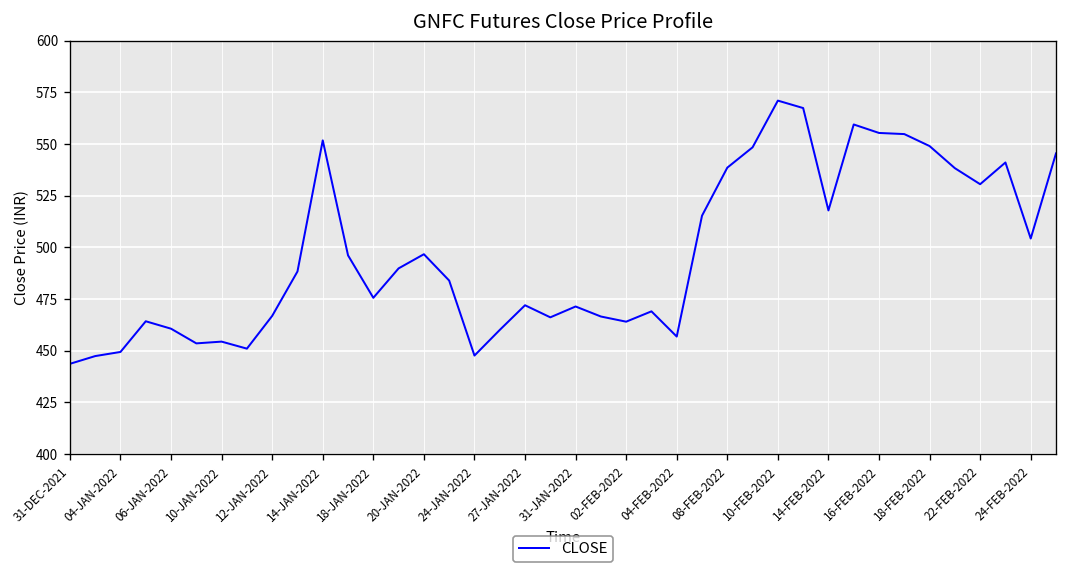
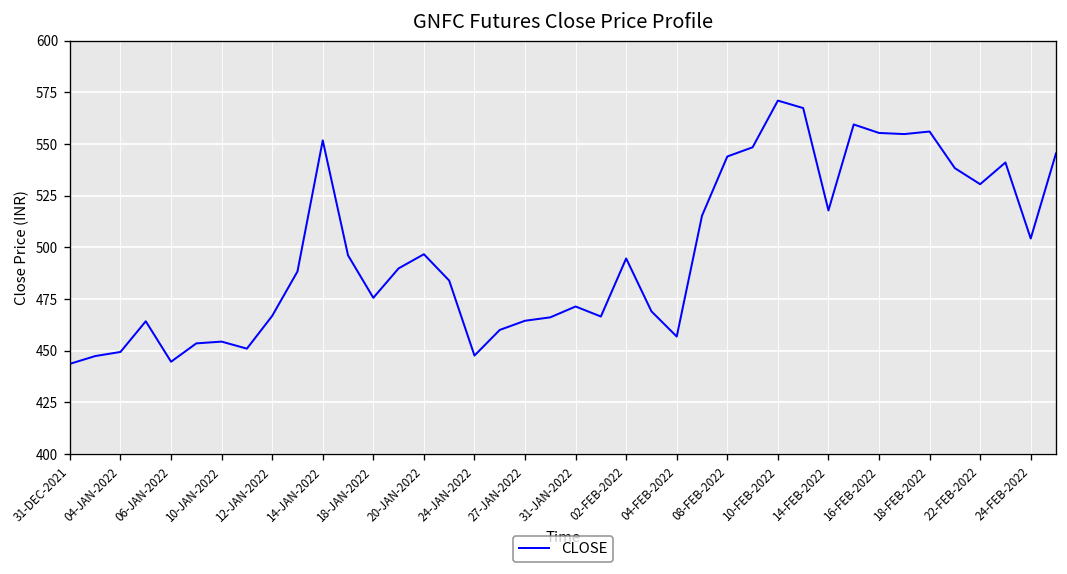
  {
    "31-DEC-2021": 444,
    "04-JAN-2022": 449,
-   "06-JAN-2022": 461,
+   "06-JAN-2022": 445,
    "10-JAN-2022": 454,
    "12-JAN-2022": 467,
    "14-JAN-2022": 552,
    "18-JAN-2022": 476,
    "20-JAN-2022": 497,
    "24-JAN-2022": 448,
-   "27-JAN-2022": 472,
+   "27-JAN-2022": 464,
    "31-JAN-2022": 471,
-   "02-FEB-2022": 464,
+   "02-FEB-2022": 495,
    "04-FEB-2022": 457,
-   "08-FEB-2022": 539,
+   "08-FEB-2022": 544,
    "10-FEB-2022": 571,
    "14-FEB-2022": 518,
    "16-FEB-2022": 555,
-   "18-FEB-2022": 549,
+   "18-FEB-2022": 556,
    "22-FEB-2022": 530,
    "24-FEB-2022": 504
  }
